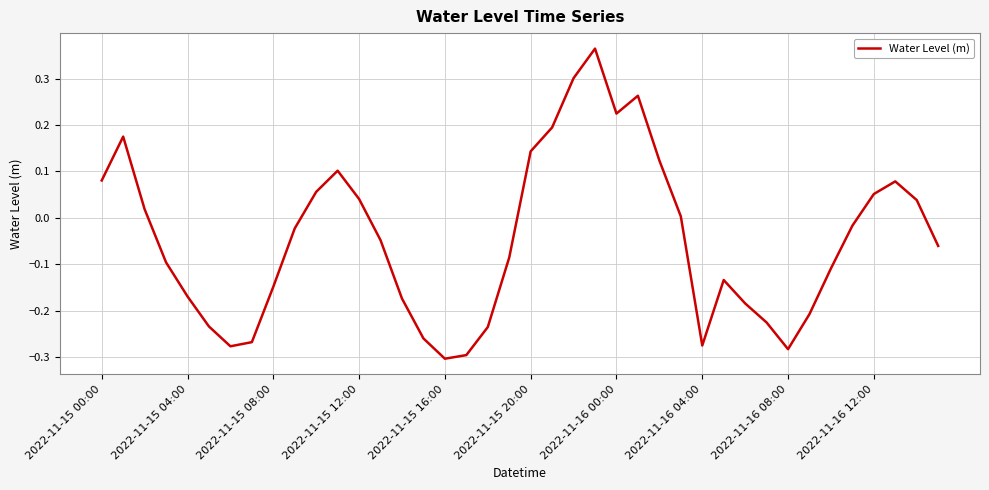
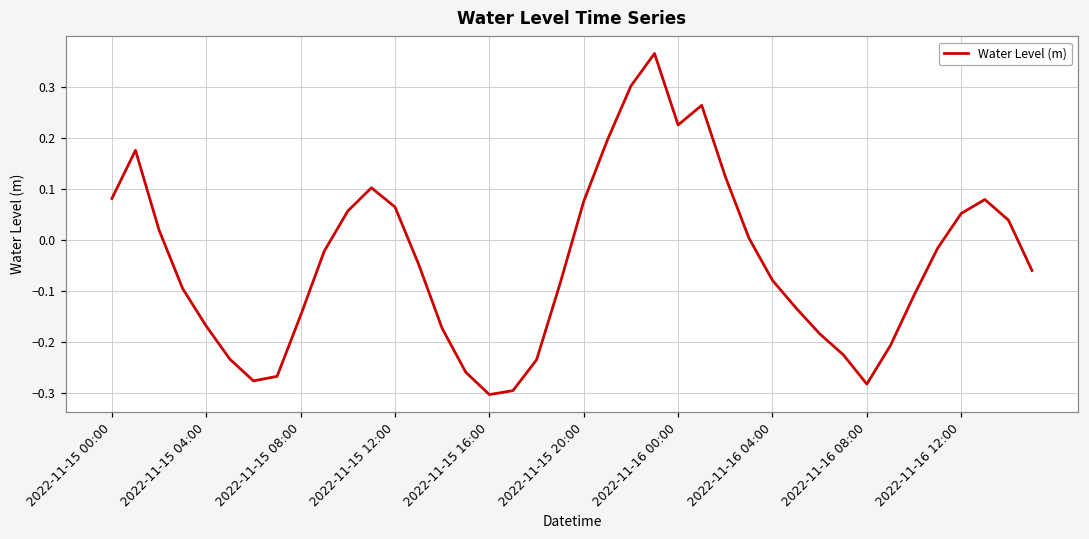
  {
    "2022-11-15 00:00": 0.08,
    "2022-11-15 04:00": -0.17,
    "2022-11-15 08:00": -0.15,
-   "2022-11-15 12:00": 0.04,
+   "2022-11-15 12:00": 0.06,
    "2022-11-15 16:00": -0.30,
-   "2022-11-15 20:00": 0.14,
+   "2022-11-15 20:00": 0.08,
    "2022-11-16 00:00": 0.22,
-   "2022-11-16 04:00": -0.28,
+   "2022-11-16 04:00": -0.08,
    "2022-11-16 08:00": -0.28,
    "2022-11-16 12:00": 0.05
  }
